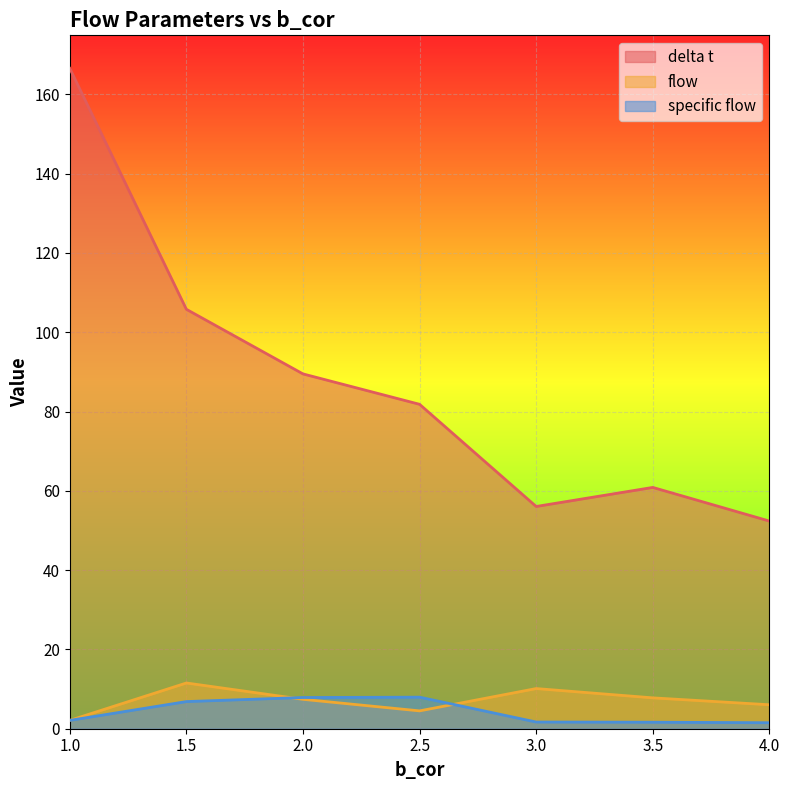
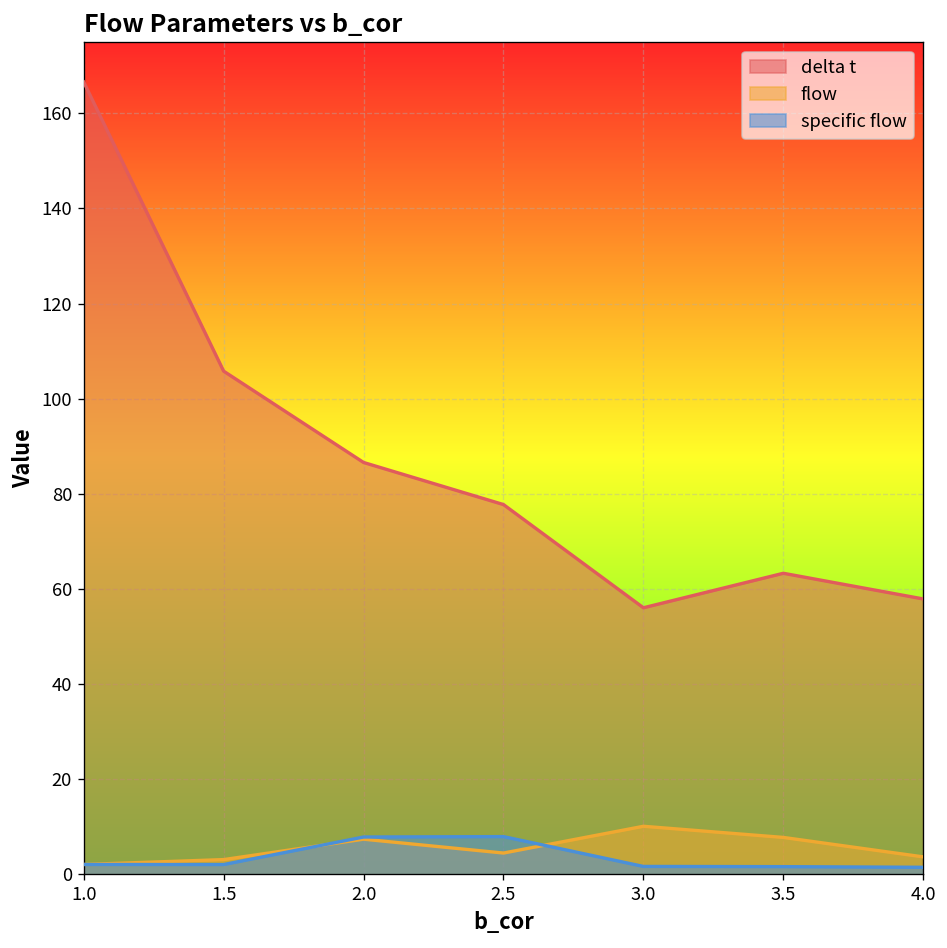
  {
    "delta t": {
      "1.0": 167,
      "1.5": 106,
-     "2.0": 89,
-     "2.5": 82,
+     "2.0": 87,
+     "2.5": 78,
      "3.0": 56,
-     "3.5": 61,
-     "4.0": 52
+     "3.5": 63,
+     "4.0": 58
    },
    "flow": {
-     "1.5": 12,
+     "1.5": 3,
      "2.5": 5,
      "3.0": 10,
      "3.5": 8,
-     "4.0": 6
+     "4.0": 4
    },
    "specific flow": {
-     "1.5": 7,
+     "1.5": 2,
      "2.5": 8,
      "3.0": 2,
      "3.5": 2,
      "4.0": 2
    }
  }
